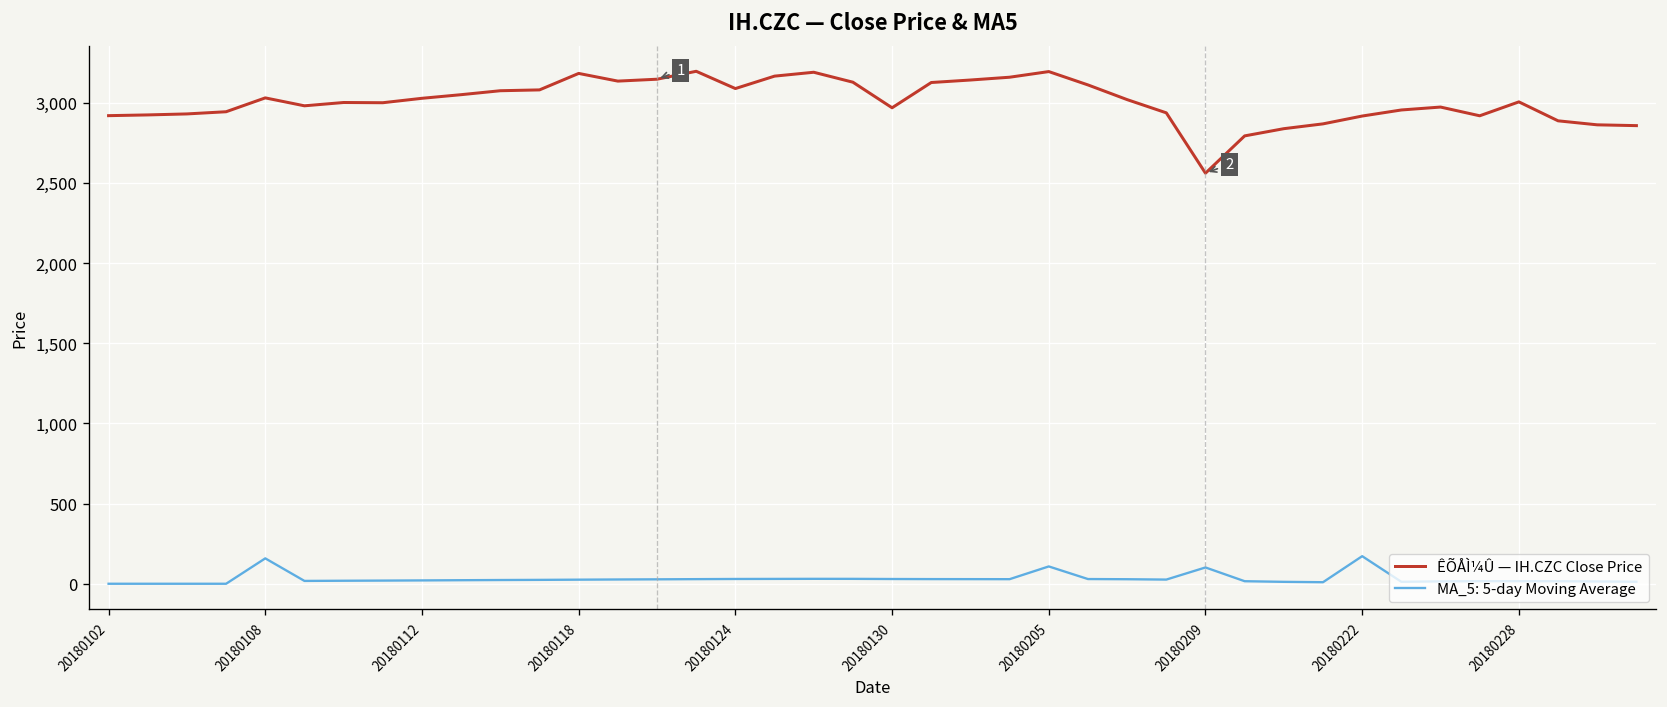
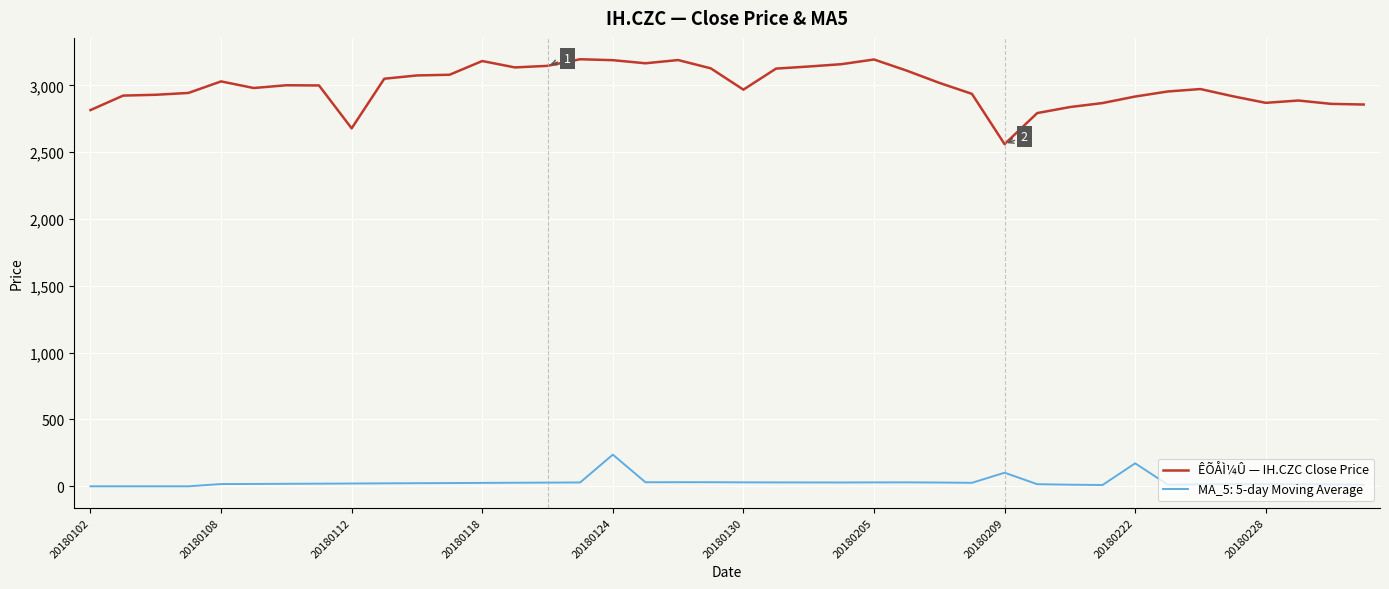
  {
    "ÊÕÅÌ¼Û — IH.CZC Close Price": {
-     "20180102": "2,920",
+     "20180102": "2,810",
      "20180108": "3,030",
-     "20180112": "3,030",
+     "20180112": "2,680",
      "20180118": "3,180",
-     "20180124": "3,090",
+     "20180124": "3,190",
      "20180130": "2,970",
      "20180205": "3,190",
      "20180222": "2,920",
-     "20180228": "3,000"
+     "20180228": "2,870"
    },
    "MA_5: 5-day Moving Average": {
      "20180102": "0",
-     "20180108": "160",
+     "20180108": "20",
      "20180112": "20",
      "20180118": "30",
-     "20180124": "30",
+     "20180124": "240",
      "20180130": "30",
-     "20180205": "110",
+     "20180205": "30",
      "20180209": "100",
      "20180222": "170"
    }
  }
